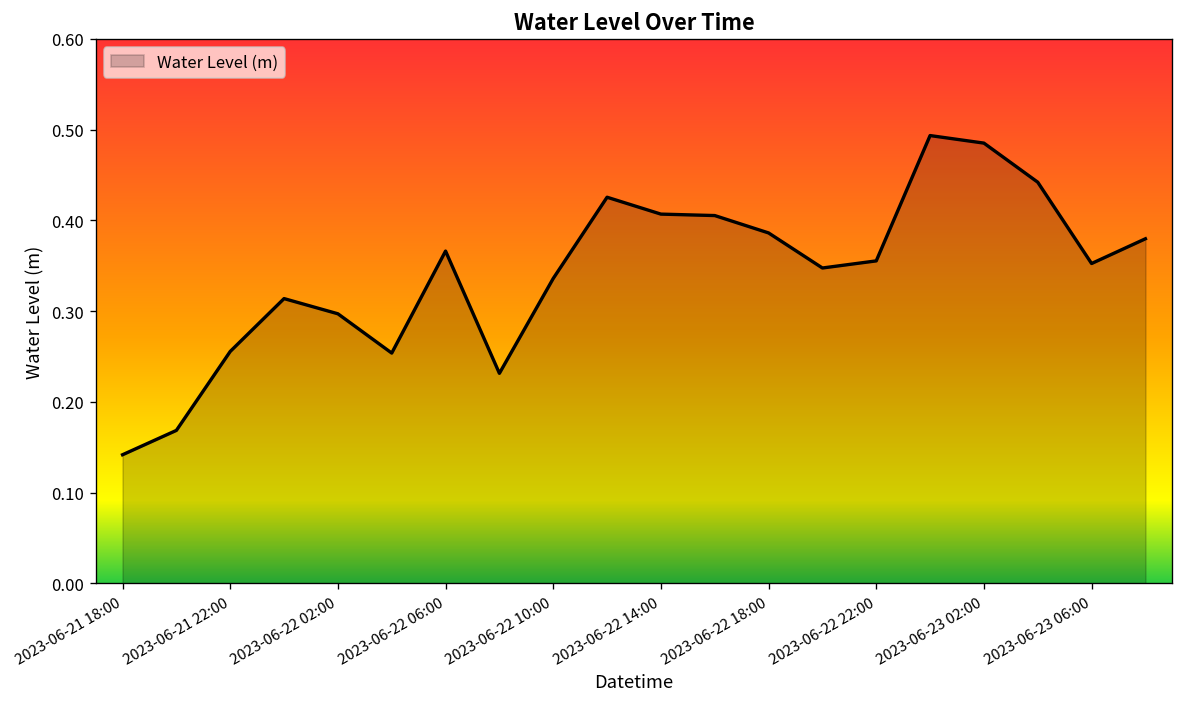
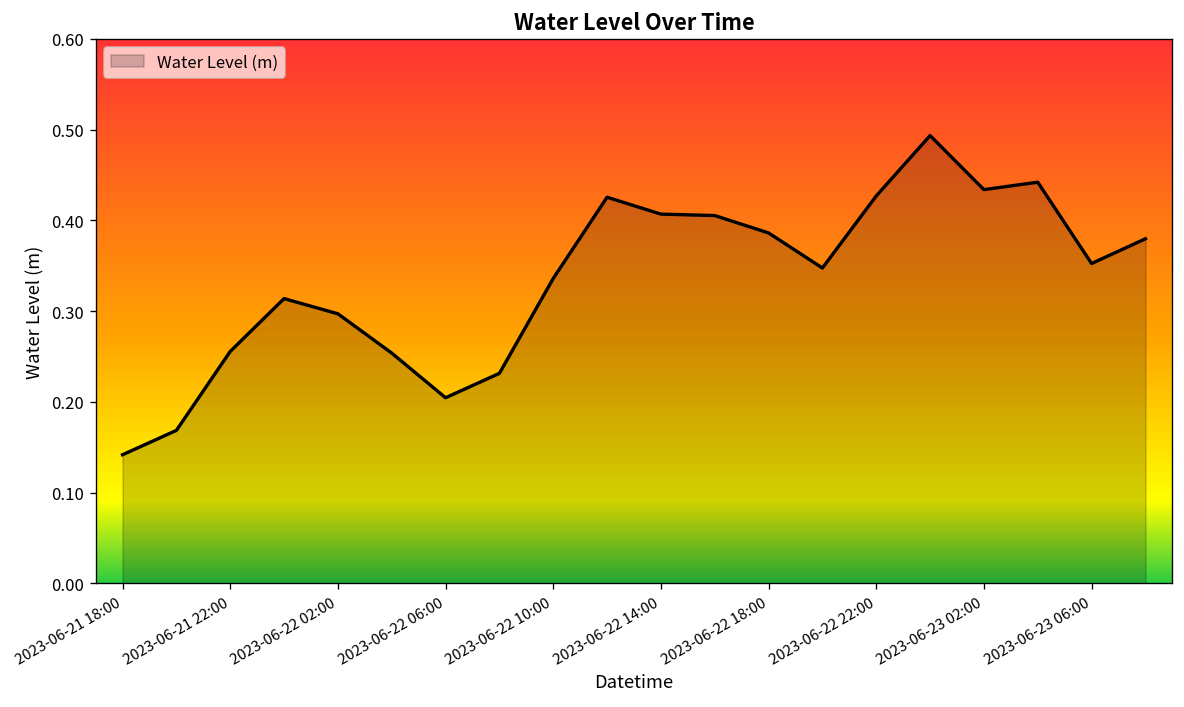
  {
    "2023-06-21 18:00": 0.14,
    "2023-06-21 22:00": 0.26,
    "2023-06-22 02:00": 0.30,
-   "2023-06-22 06:00": 0.37,
+   "2023-06-22 06:00": 0.20,
    "2023-06-22 10:00": 0.34,
    "2023-06-22 14:00": 0.41,
    "2023-06-22 18:00": 0.39,
-   "2023-06-22 22:00": 0.36,
-   "2023-06-23 02:00": 0.49,
+   "2023-06-22 22:00": 0.43,
+   "2023-06-23 02:00": 0.43,
    "2023-06-23 06:00": 0.35
  }
